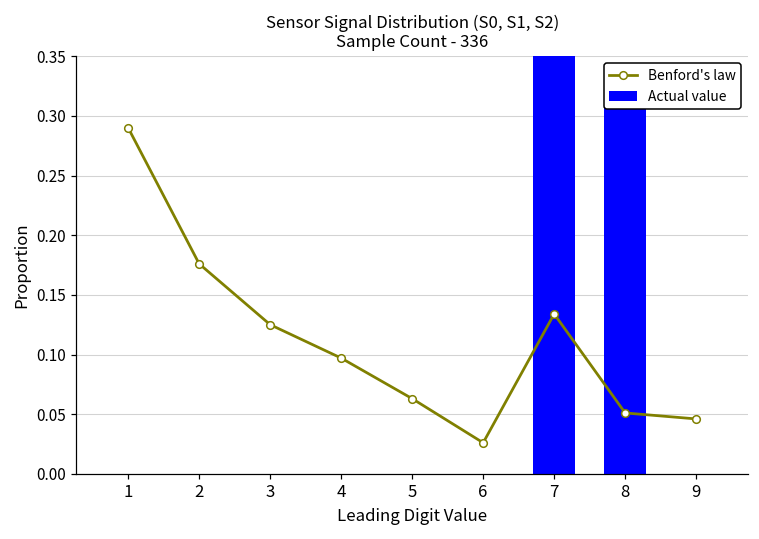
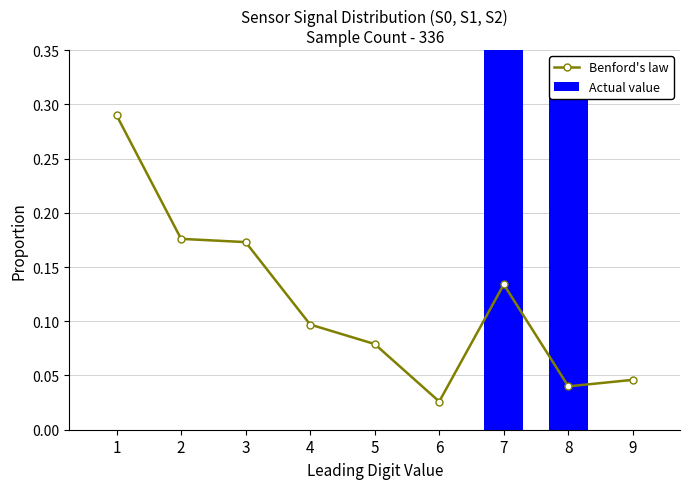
  {
    "Benford's law": {
      "1": 0.290,
      "2": 0.176,
-     "3": 0.125,
+     "3": 0.173,
      "4": 0.097,
-     "5": 0.063,
+     "5": 0.079,
      "6": 0.026,
      "7": 0.134,
-     "8": 0.051,
+     "8": 0.040,
      "9": 0.046
    },
    "Actual value": {
      "1": 0.000,
      "2": 0.000,
      "3": 0.000,
      "4": 0.000,
      "5": 0.000,
      "6": 0.000,
      "9": 0.000
    }
  }
